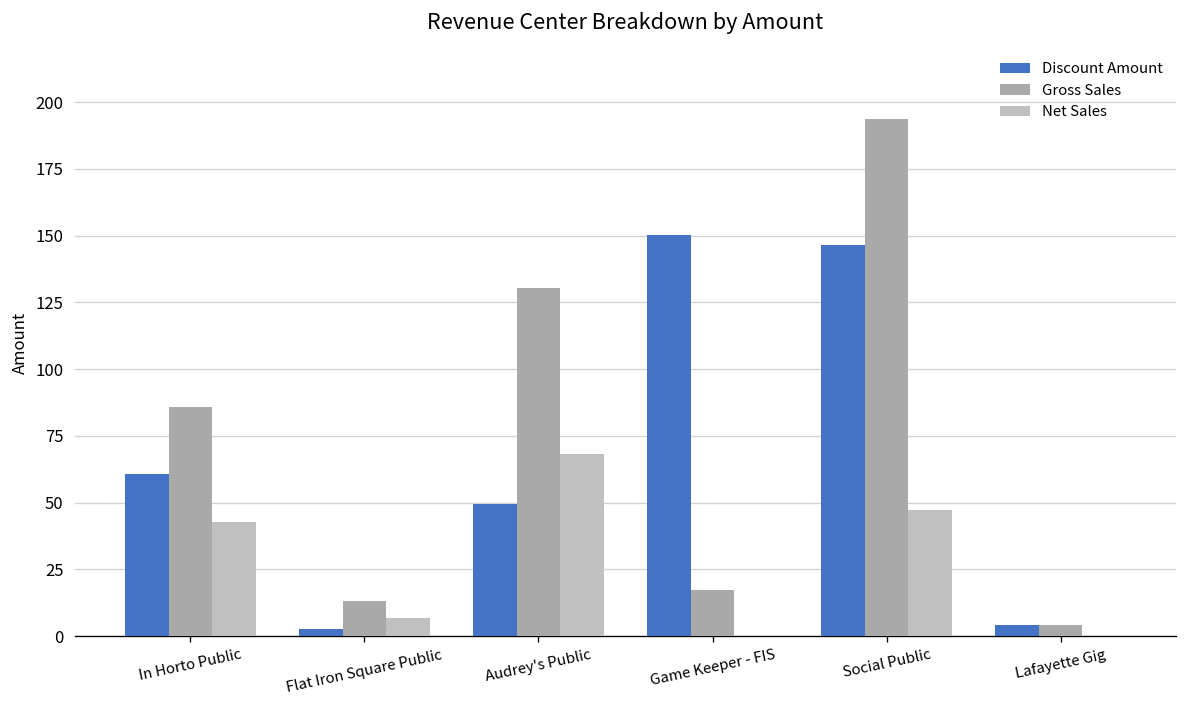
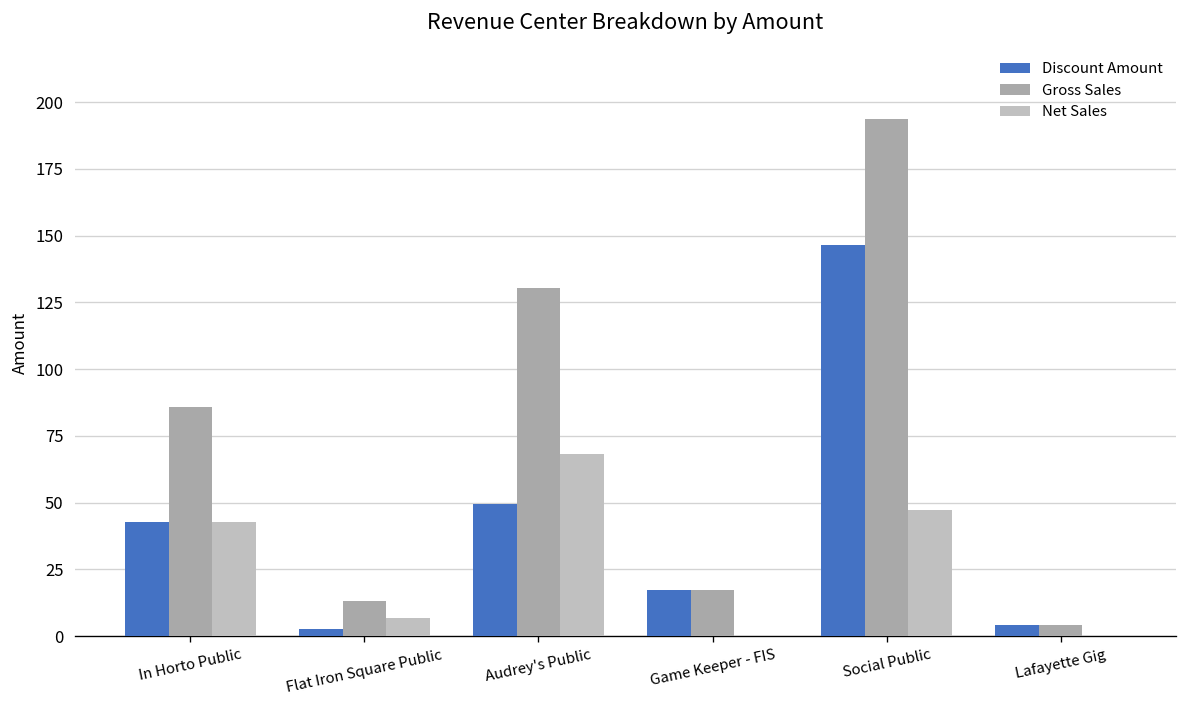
  {
    "Discount Amount": {
-     "In Horto Public": 61,
+     "In Horto Public": 43,
      "Flat Iron Square Public": 3,
      "Audrey's Public": 49,
-     "Game Keeper - FIS": 150,
+     "Game Keeper - FIS": 17,
      "Social Public": 147,
      "Lafayette Gig": 4
    }
  }
